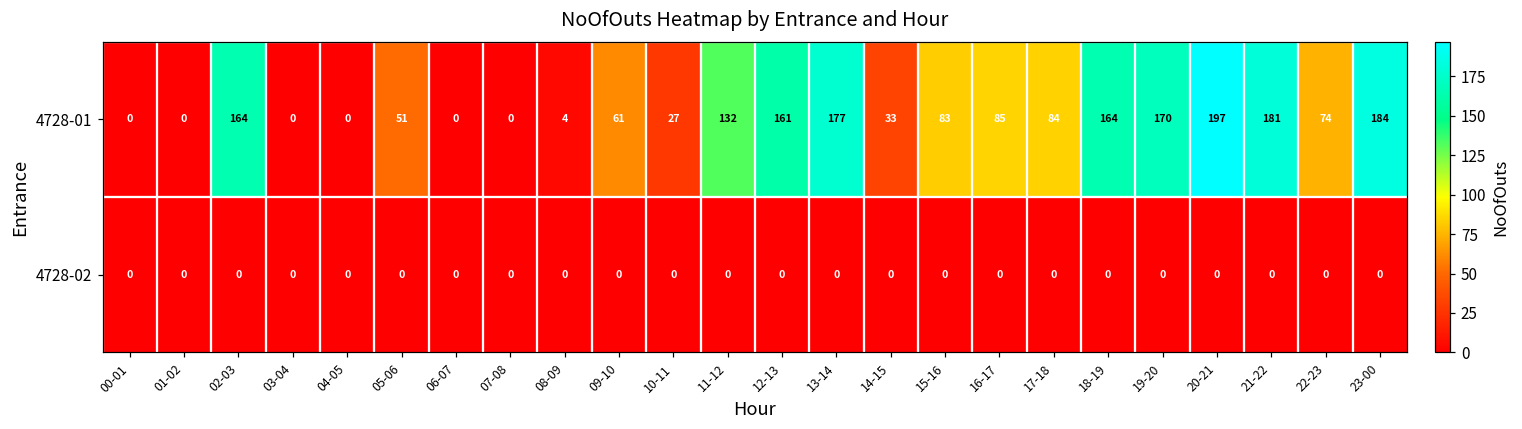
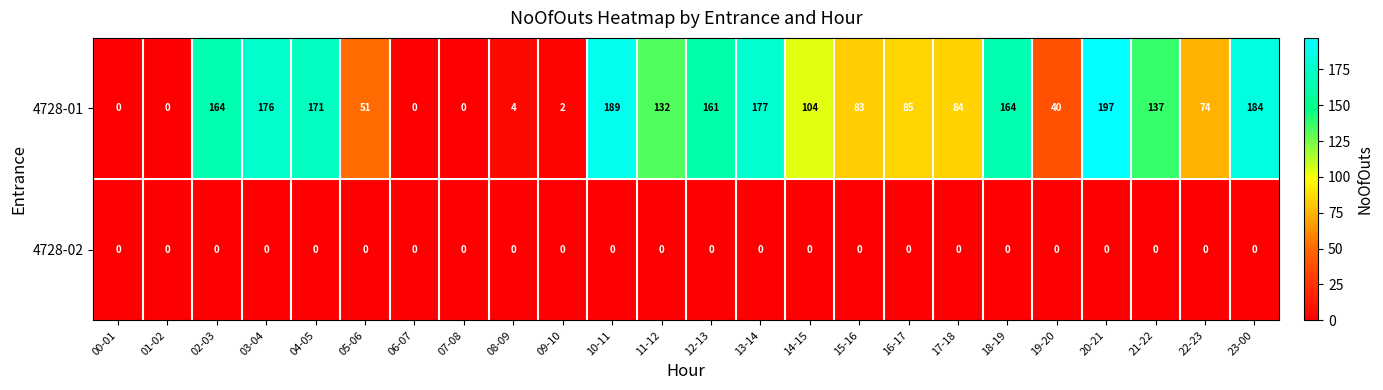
  {
    "4728-01": {
      "00-01": 0,
      "01-02": 0,
      "02-03": 164,
-     "03-04": 0,
-     "04-05": 0,
+     "03-04": 176,
+     "04-05": 171,
      "05-06": 51,
      "06-07": 0,
      "07-08": 0,
      "08-09": 4,
-     "09-10": 61,
-     "10-11": 27,
+     "09-10": 2,
+     "10-11": 189,
      "11-12": 132,
      "12-13": 161,
      "13-14": 177,
-     "14-15": 33,
+     "14-15": 104,
      "15-16": 83,
      "16-17": 85,
      "17-18": 84,
      "18-19": 164,
-     "19-20": 170,
+     "19-20": 40,
      "20-21": 197,
-     "21-22": 181,
+     "21-22": 137,
      "22-23": 74,
      "23-00": 184
    },
    "4728-02": {
      "00-01": 0,
      "01-02": 0,
      "02-03": 0,
      "03-04": 0,
      "04-05": 0,
      "05-06": 0,
      "06-07": 0,
      "07-08": 0,
      "08-09": 0,
      "09-10": 0,
      "10-11": 0,
      "11-12": 0,
      "12-13": 0,
      "13-14": 0,
      "14-15": 0,
      "15-16": 0,
      "16-17": 0,
      "17-18": 0,
      "18-19": 0,
      "19-20": 0,
      "20-21": 0,
      "21-22": 0,
      "22-23": 0,
      "23-00": 0
    }
  }
